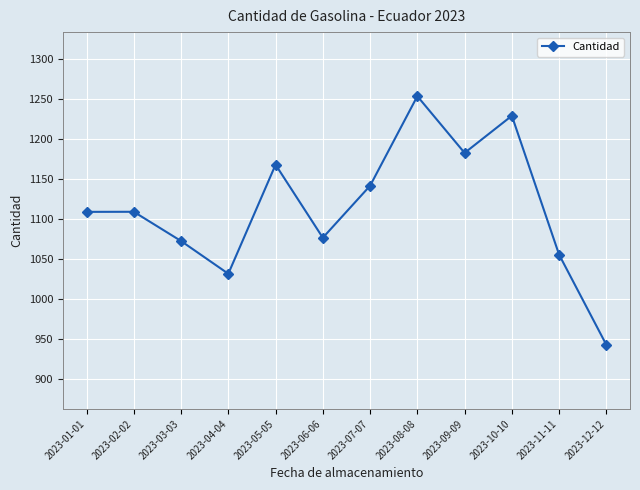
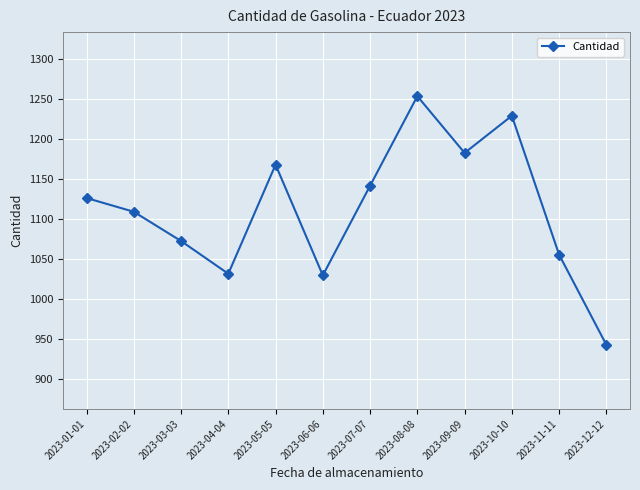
  {
-   "2023-01-01": 1110,
+   "2023-01-01": 1130,
    "2023-02-02": 1110,
    "2023-03-03": 1070,
    "2023-04-04": 1030,
    "2023-05-05": 1170,
-   "2023-06-06": 1080,
+   "2023-06-06": 1030,
    "2023-07-07": 1140,
    "2023-08-08": 1250,
    "2023-09-09": 1180,
    "2023-10-10": 1230,
    "2023-11-11": 1060,
    "2023-12-12": 940
  }
